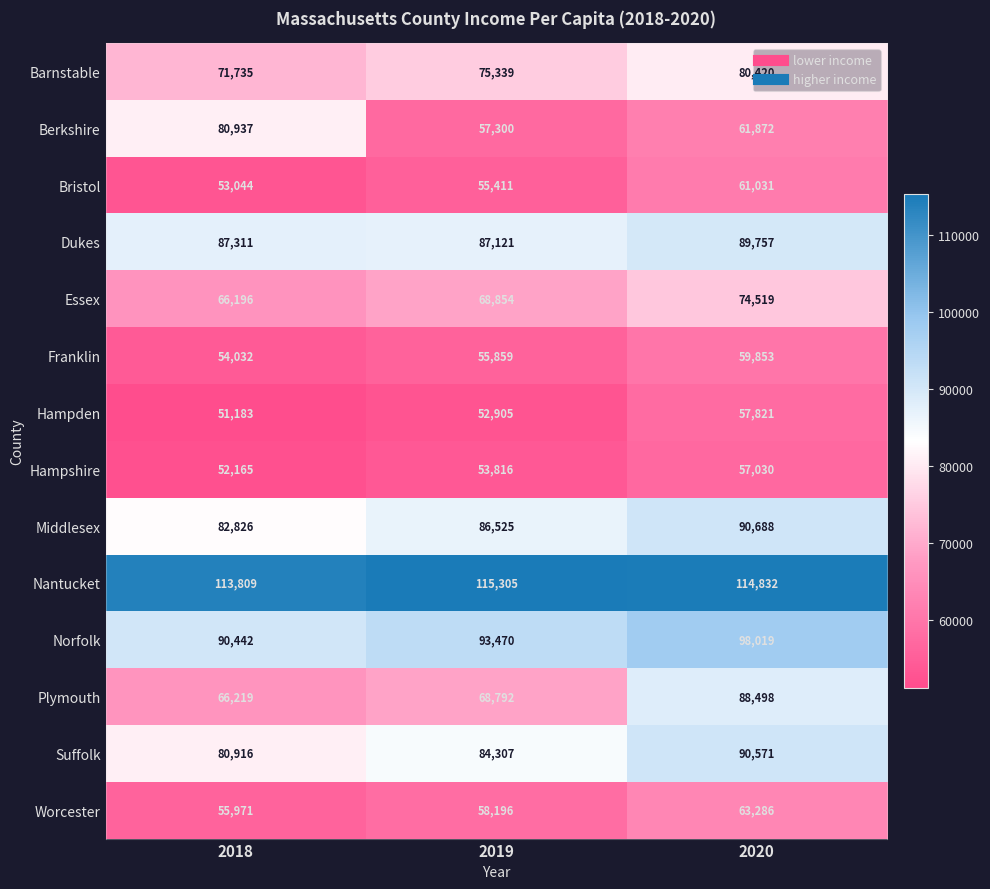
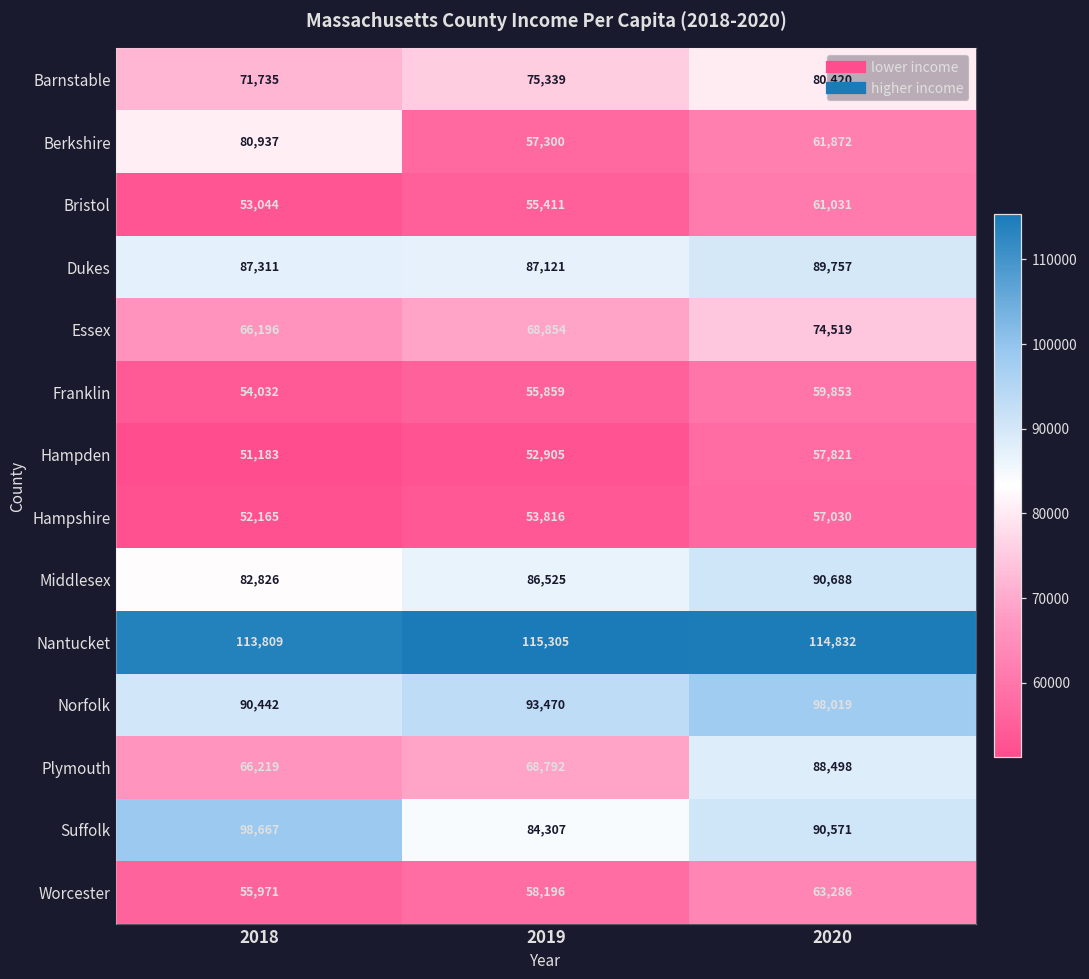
  {
    "Barnstable": {
      "2018": "71,735",
      "2019": "75,339"
    },
    "Berkshire": {
      "2018": "80,937",
      "2019": "57,300",
      "2020": "61,872"
    },
    "Bristol": {
      "2018": "53,044",
      "2019": "55,411",
      "2020": "61,031"
    },
    "Dukes": {
      "2018": "87,311",
      "2019": "87,121",
      "2020": "89,757"
    },
    "Essex": {
      "2018": "66,196",
      "2019": "68,854",
      "2020": "74,519"
    },
    "Franklin": {
      "2018": "54,032",
      "2019": "55,859",
      "2020": "59,853"
    },
    "Hampden": {
      "2018": "51,183",
      "2019": "52,905",
      "2020": "57,821"
    },
    "Hampshire": {
      "2018": "52,165",
      "2019": "53,816",
      "2020": "57,030"
    },
    "Middlesex": {
      "2018": "82,826",
      "2019": "86,525",
      "2020": "90,688"
    },
    "Nantucket": {
      "2018": "113,809",
      "2019": "115,305",
      "2020": "114,832"
    },
    "Norfolk": {
      "2018": "90,442",
      "2019": "93,470",
      "2020": "98,019"
    },
    "Plymouth": {
      "2018": "66,219",
      "2019": "68,792",
      "2020": "88,498"
    },
    "Suffolk": {
-     "2018": "80,916",
+     "2018": "98,667",
      "2019": "84,307",
      "2020": "90,571"
    },
    "Worcester": {
      "2018": "55,971",
      "2019": "58,196",
      "2020": "63,286"
    }
  }
